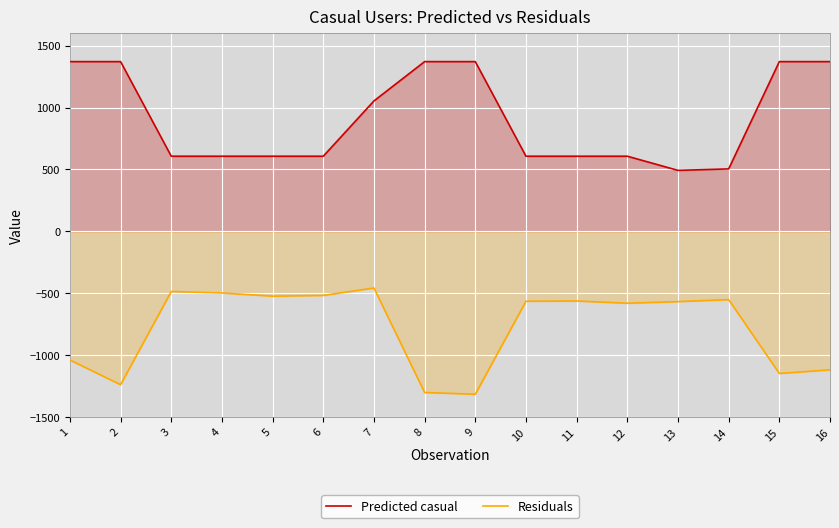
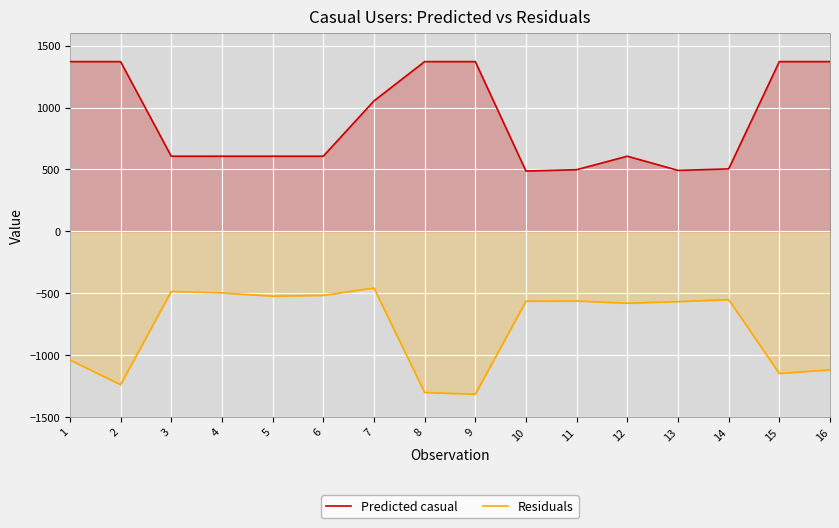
  {
    "Predicted casual": {
      "1": 1370,
      "2": 1370,
      "3": 610,
      "4": 610,
      "5": 610,
      "6": 610,
      "7": 1050,
      "8": 1370,
      "9": 1370,
-     "10": 610,
-     "11": 610,
+     "10": 490,
+     "11": 500,
      "12": 610,
      "13": 490,
      "14": 500,
      "15": 1370,
      "16": 1370
    }
  }
